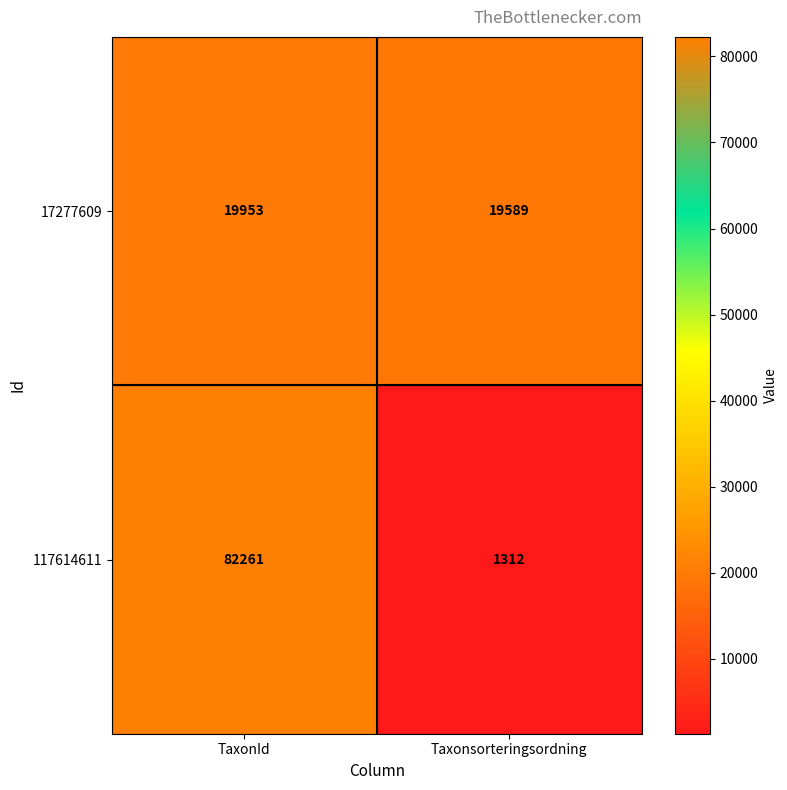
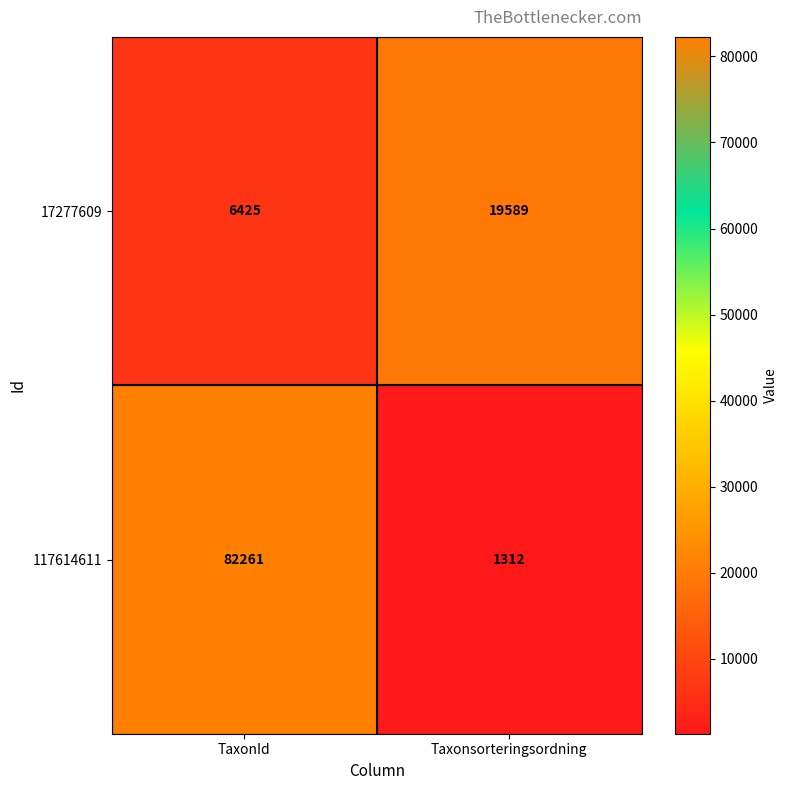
  {
    "17277609": {
-     "TaxonId": 19953,
+     "TaxonId": 6425,
      "Taxonsorteringsordning": 19589
    },
    "117614611": {
      "TaxonId": 82261,
      "Taxonsorteringsordning": 1312
    }
  }
